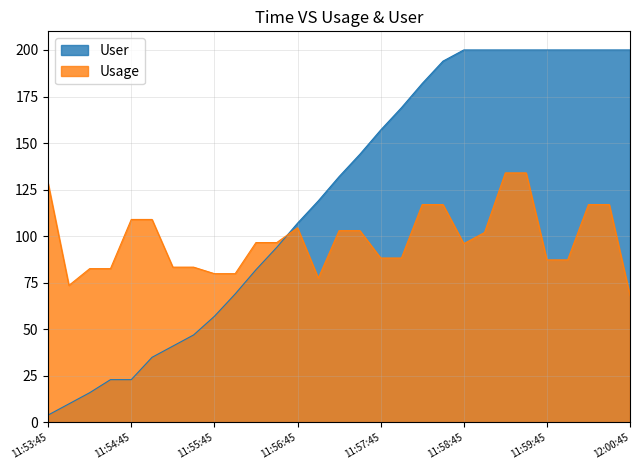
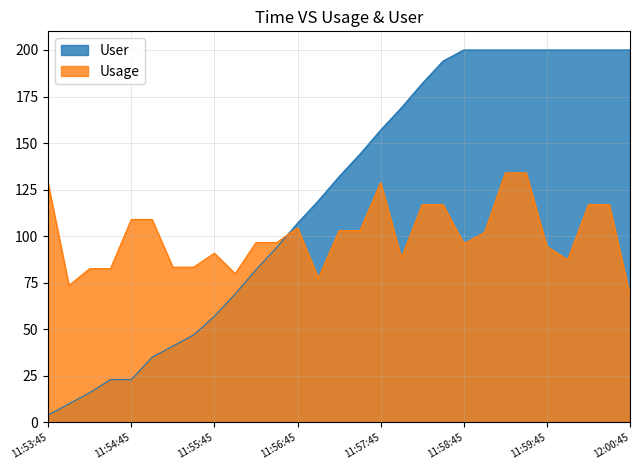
  {
    "User": {
      "11:53:45": 4,
      "11:54:45": 23,
      "11:55:45": 57,
      "11:56:45": 107,
      "11:57:45": 157,
      "11:58:45": 200,
      "11:59:45": 200,
      "12:00:45": 200
    },
    "Usage": {
      "11:53:45": 128,
      "11:54:45": 109,
-     "11:55:45": 80,
+     "11:55:45": 91,
      "11:56:45": 105,
-     "11:57:45": 88,
+     "11:57:45": 129,
      "11:58:45": 96,
-     "11:59:45": 87,
+     "11:59:45": 95,
      "12:00:45": 68
    }
  }
